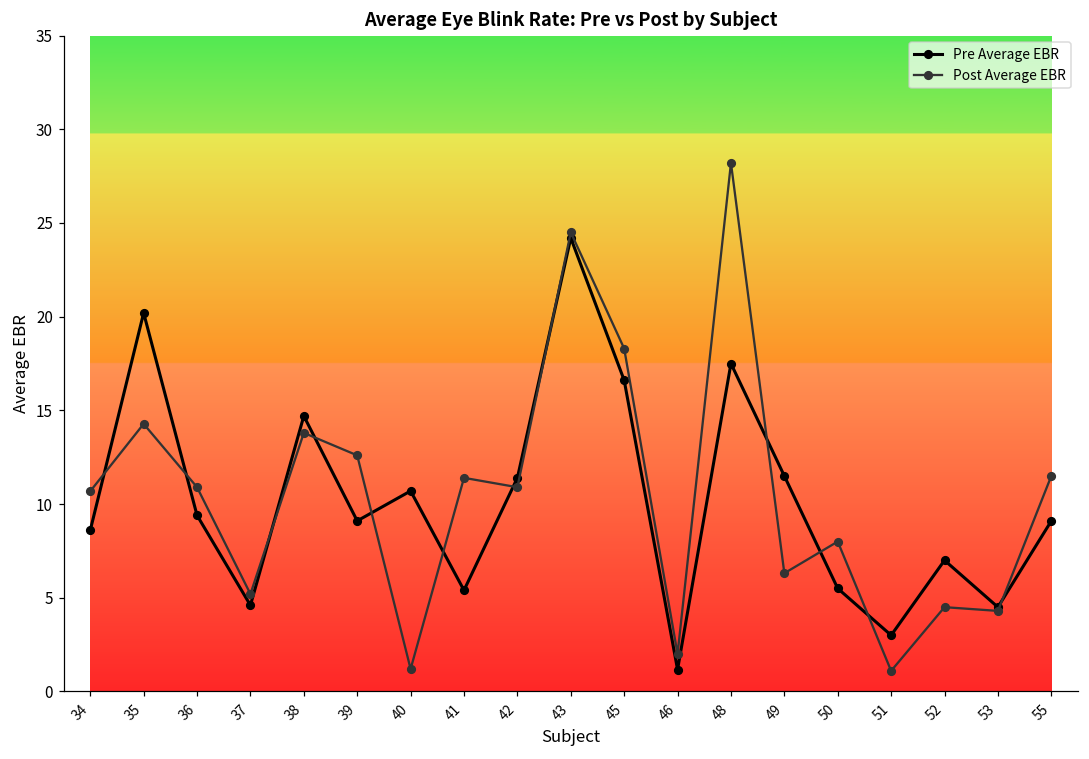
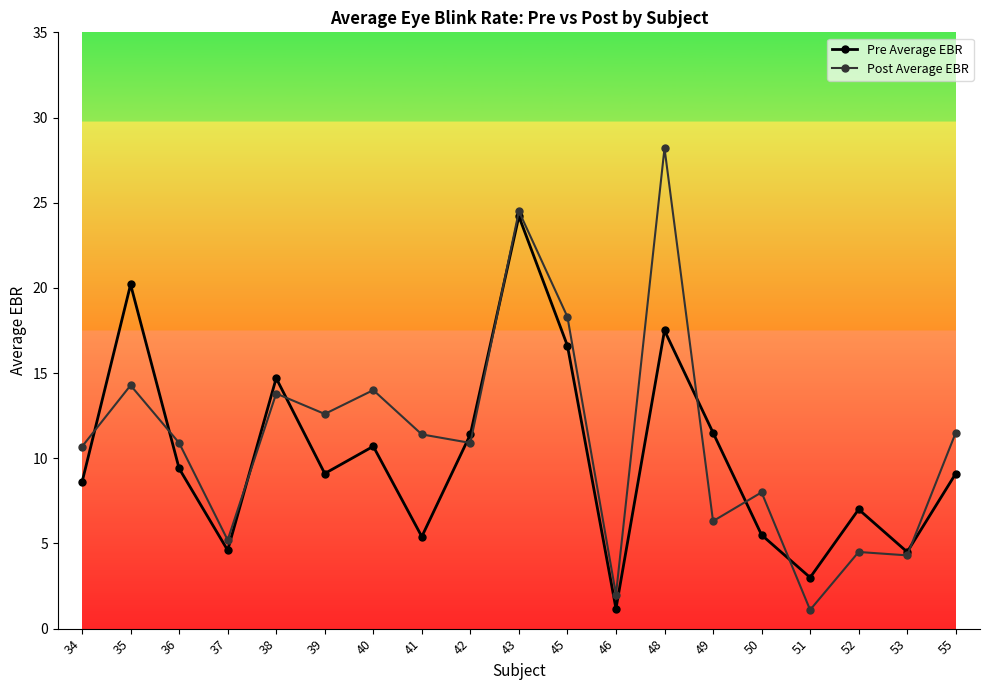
  {
    "Pre Average EBR": {
      "34": 8.6,
      "35": 20.2,
      "36": 9.4,
      "37": 4.6,
      "38": 14.7,
      "39": 9.1,
      "40": 10.7,
      "41": 5.4,
      "42": 11.4,
      "43": 24.2,
      "45": 16.6,
      "46": 1.2,
      "48": 17.5,
      "49": 11.5,
      "50": 5.5,
      "51": 3.0,
      "52": 7.0,
      "53": 4.5,
      "55": 9.1
    },
    "Post Average EBR": {
      "34": 10.7,
      "35": 14.3,
      "36": 10.9,
      "37": 5.2,
      "38": 13.8,
      "39": 12.6,
-     "40": 1.2,
+     "40": 14.0,
      "41": 11.4,
      "42": 10.9,
      "43": 24.5,
      "45": 18.3,
      "46": 2.0,
      "48": 28.2,
      "49": 6.3,
      "50": 8.0,
      "51": 1.1,
      "52": 4.5,
      "53": 4.3,
      "55": 11.5
    }
  }
